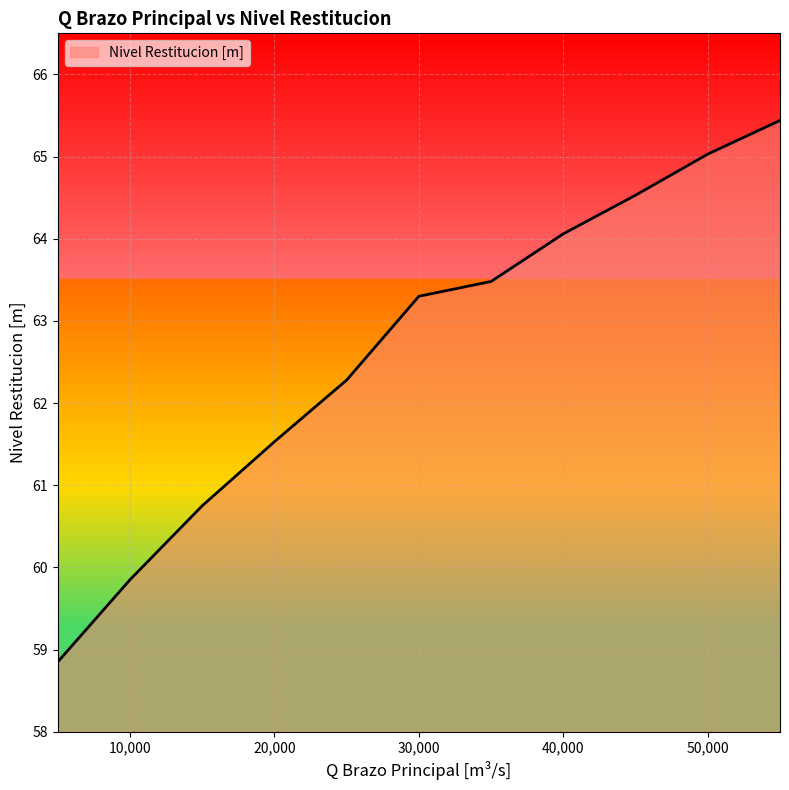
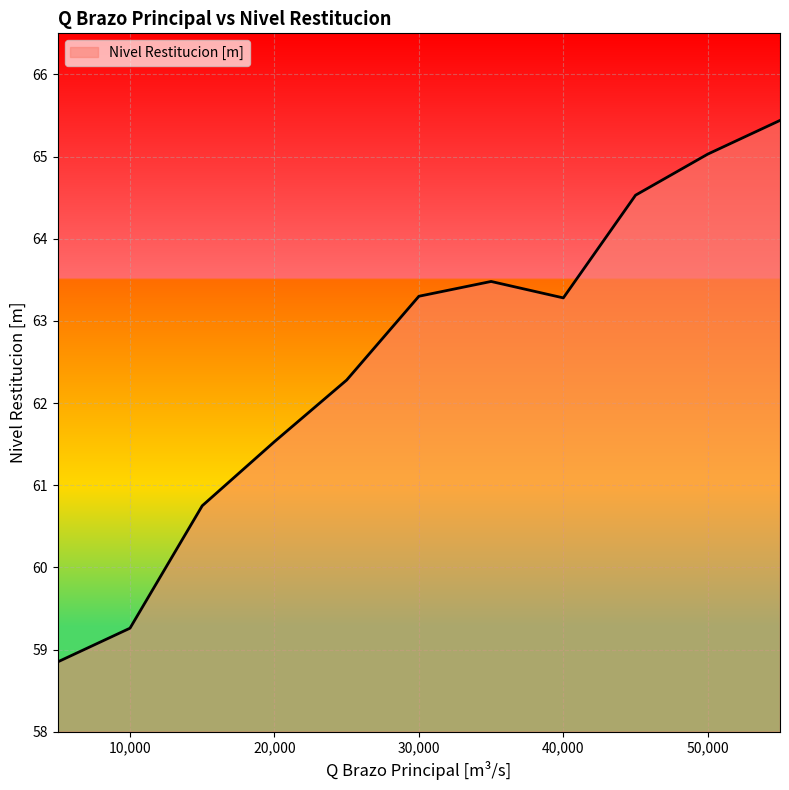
  {
-   "10,000": 59.9,
+   "10,000": 59.3,
    "20,000": 61.5,
    "30,000": 63.3,
-   "40,000": 64.1,
+   "40,000": 63.3,
    "50,000": 65.0
  }
